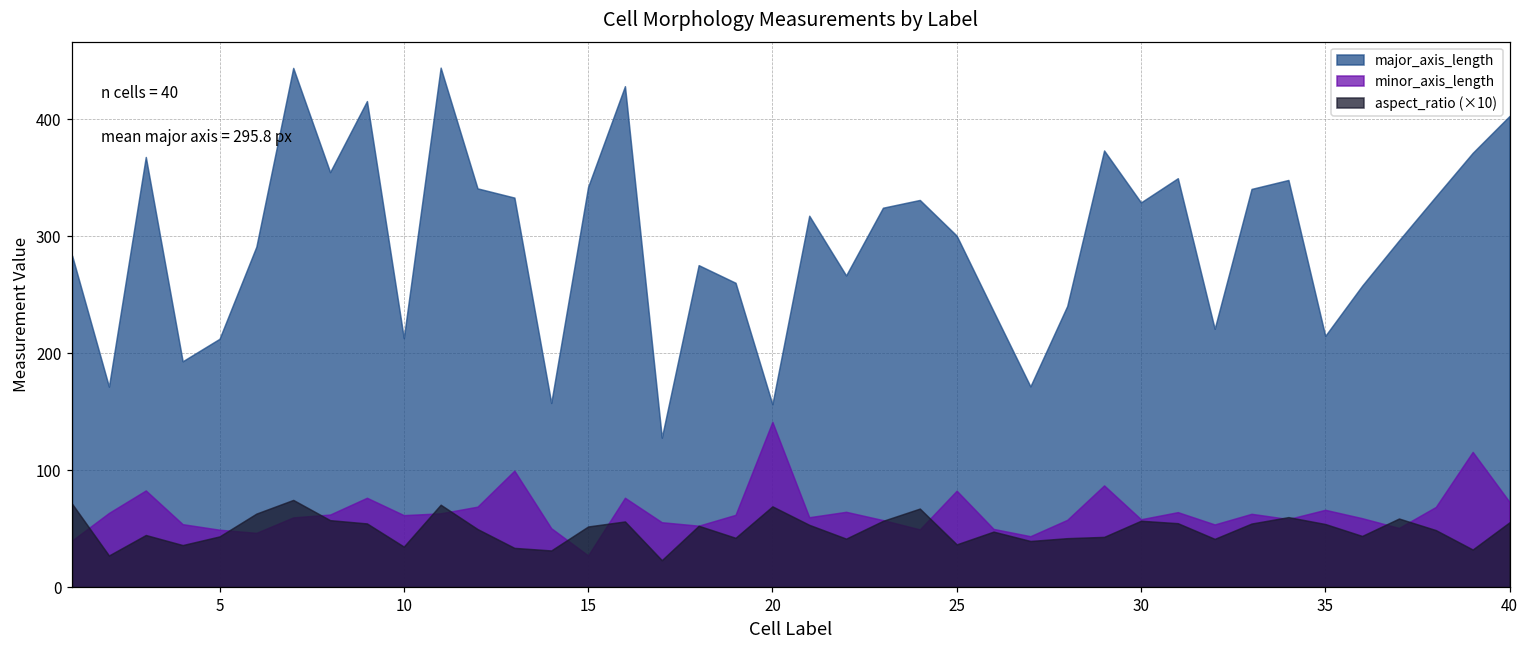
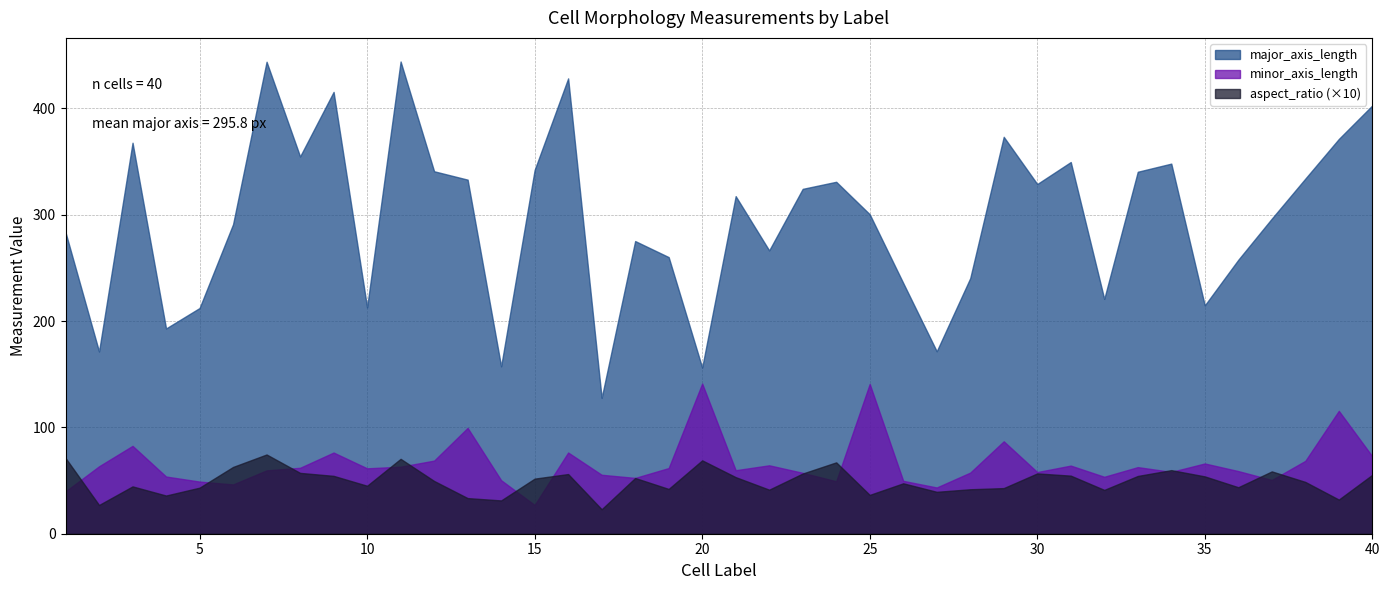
  {
    "major_axis_length": {
      "5": 212,
      "10": 213,
      "15": 342,
      "20": 156,
      "25": 300,
      "30": 329,
      "35": 215,
      "40": 403
    },
    "minor_axis_length": {
      "5": 49,
      "10": 61,
      "15": 27,
      "20": 141,
-     "25": 82,
+     "25": 141,
      "35": 66,
      "40": 73
    },
    "aspect_ratio (×10)": {
      "5": 43,
-     "10": 35,
+     "10": 45,
      "15": 52,
      "20": 69,
      "25": 37,
      "35": 54,
      "40": 55
    }
  }
